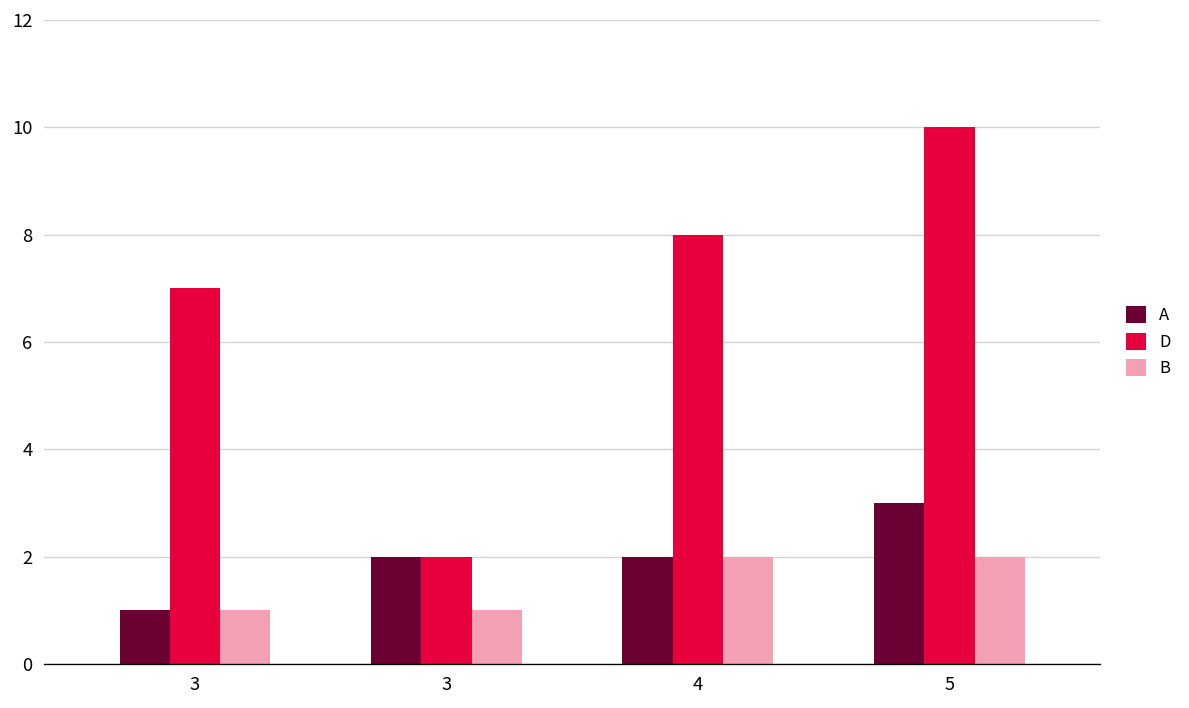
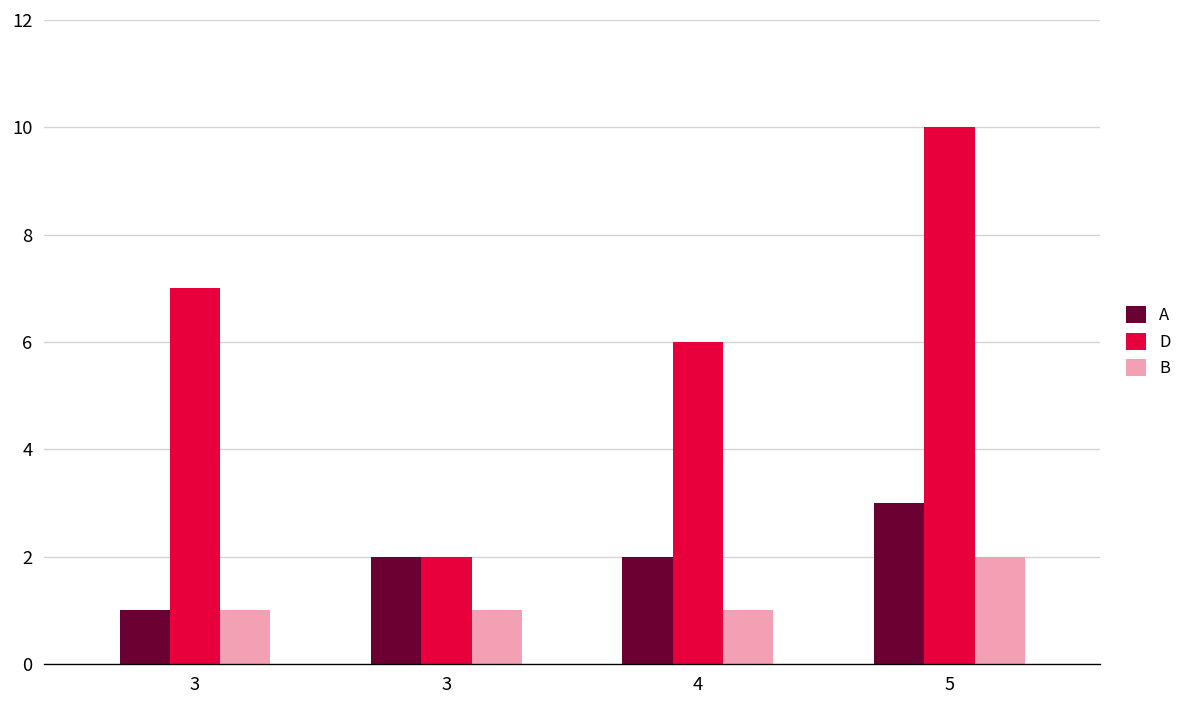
  {
    "A": {
      "4": 2,
      "5": 3
    },
    "D": {
-     "4": 8,
+     "4": 6,
      "5": 10
    },
    "B": {
-     "4": 2,
+     "4": 1,
      "5": 2
    }
  }
